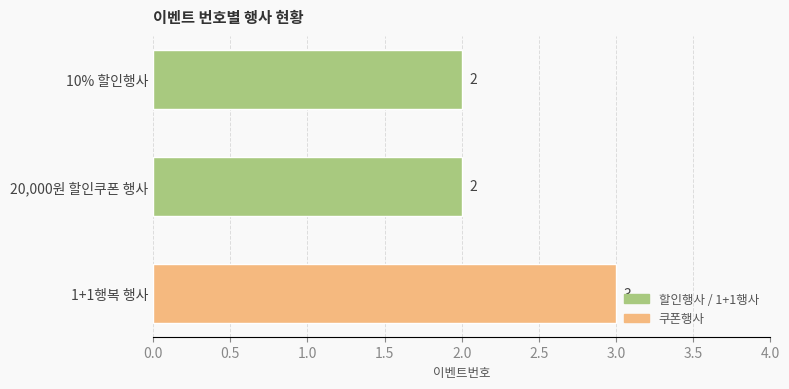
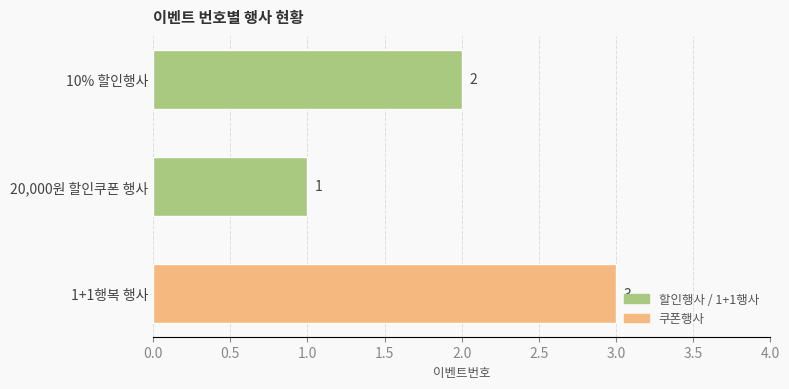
  {
    "10% 할인행사": 2,
-   "20,000원 할인쿠폰 행사": 2,
+   "20,000원 할인쿠폰 행사": 1,
    "1+1행복 행사": 3
  }
